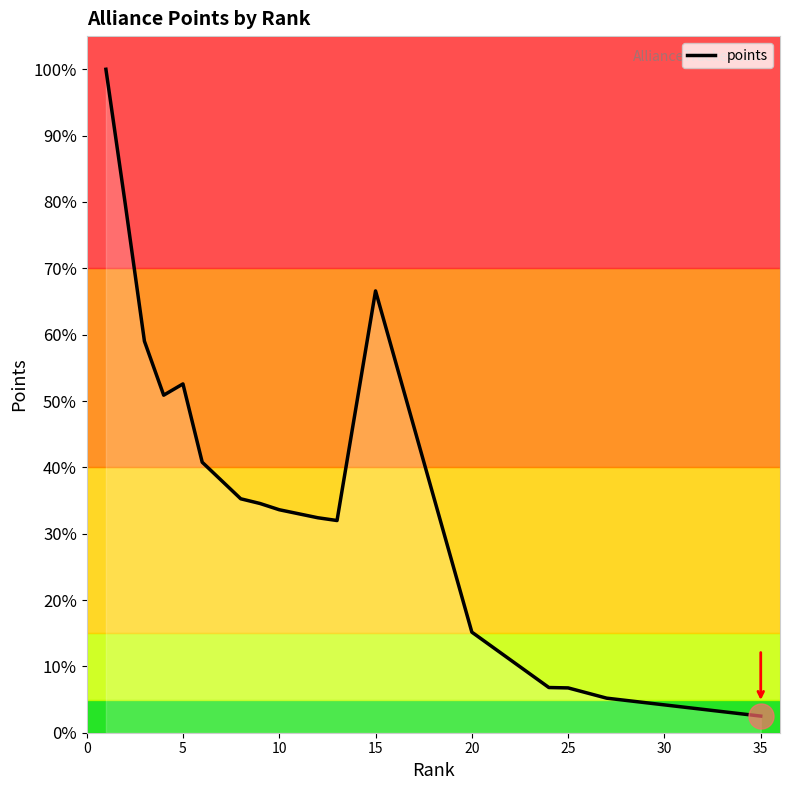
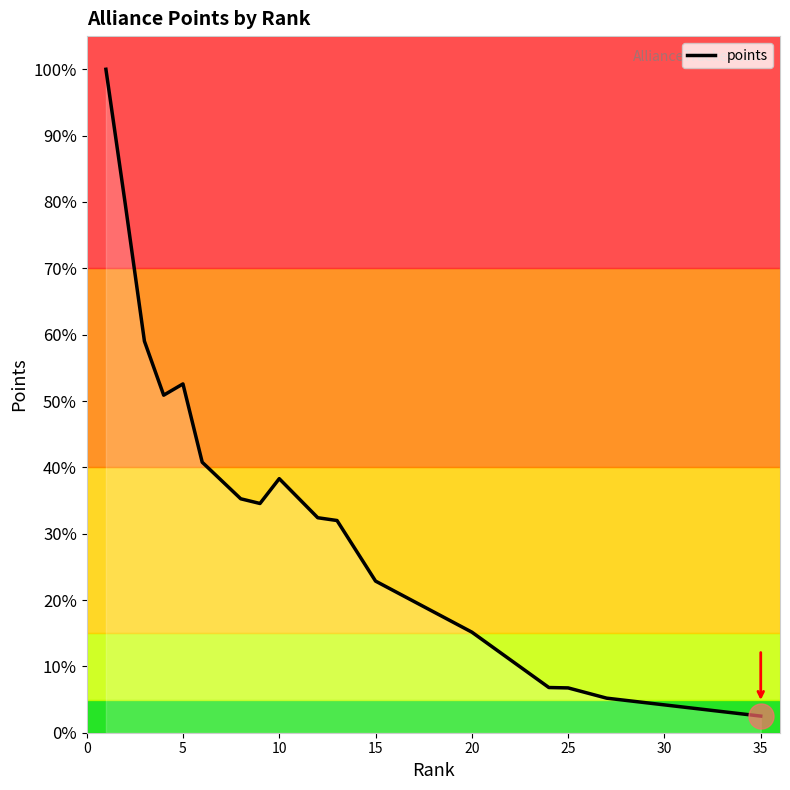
  {
    "points": {
      "5": "53%",
-     "10": "34%",
-     "15": "67%",
+     "10": "38%",
+     "15": "23%",
      "20": "15%",
      "25": "7%"
    }
  }
